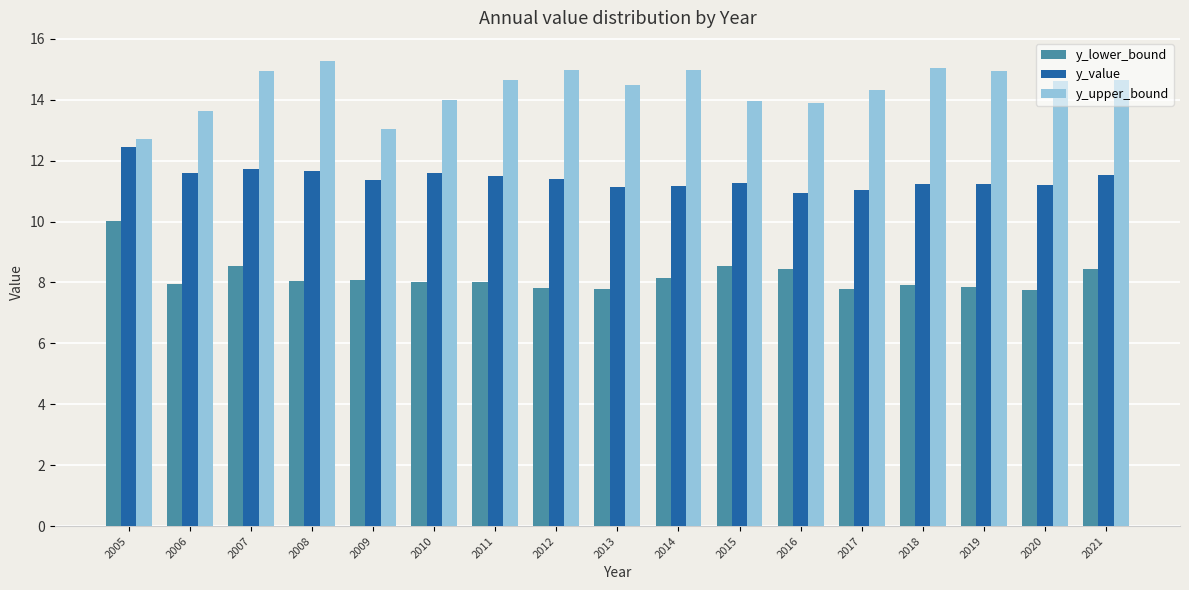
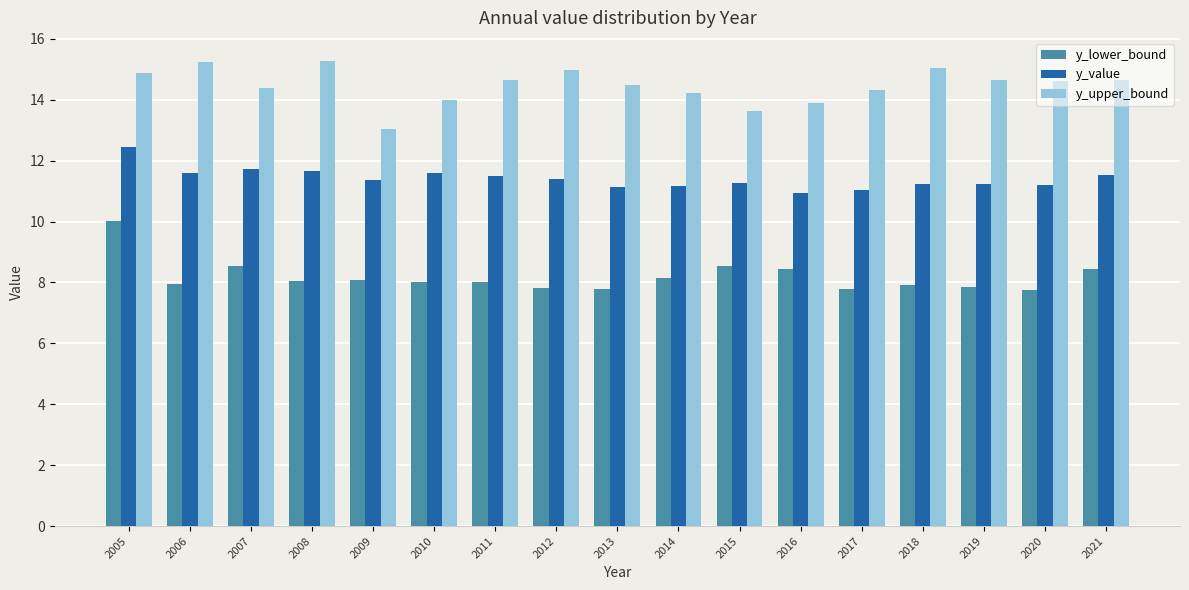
  {
    "y_upper_bound": {
-     "2005": 12.7,
-     "2006": 13.6,
-     "2007": 14.9,
+     "2005": 14.9,
+     "2006": 15.2,
+     "2007": 14.4,
      "2008": 15.3,
      "2009": 13.1,
      "2010": 14.0,
      "2011": 14.6,
      "2012": 15.0,
      "2013": 14.5,
-     "2014": 15.0,
-     "2015": 14.0,
+     "2014": 14.2,
+     "2015": 13.6,
      "2016": 13.9,
      "2017": 14.3,
      "2018": 15.0,
-     "2019": 14.9
+     "2019": 14.7
    }
  }
